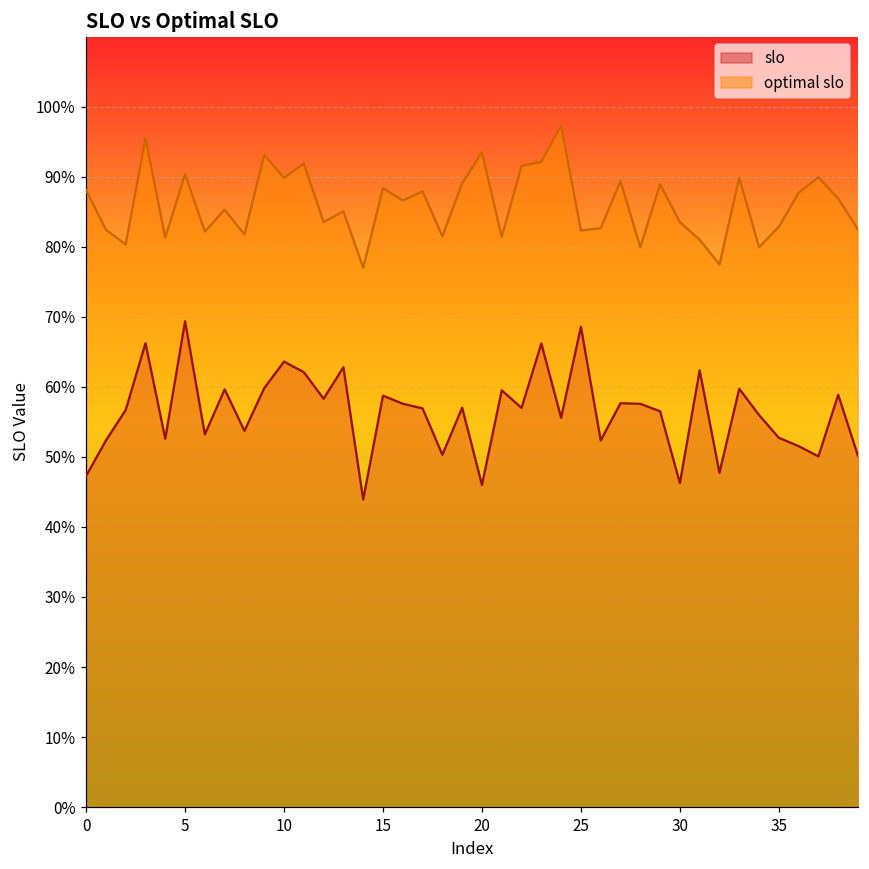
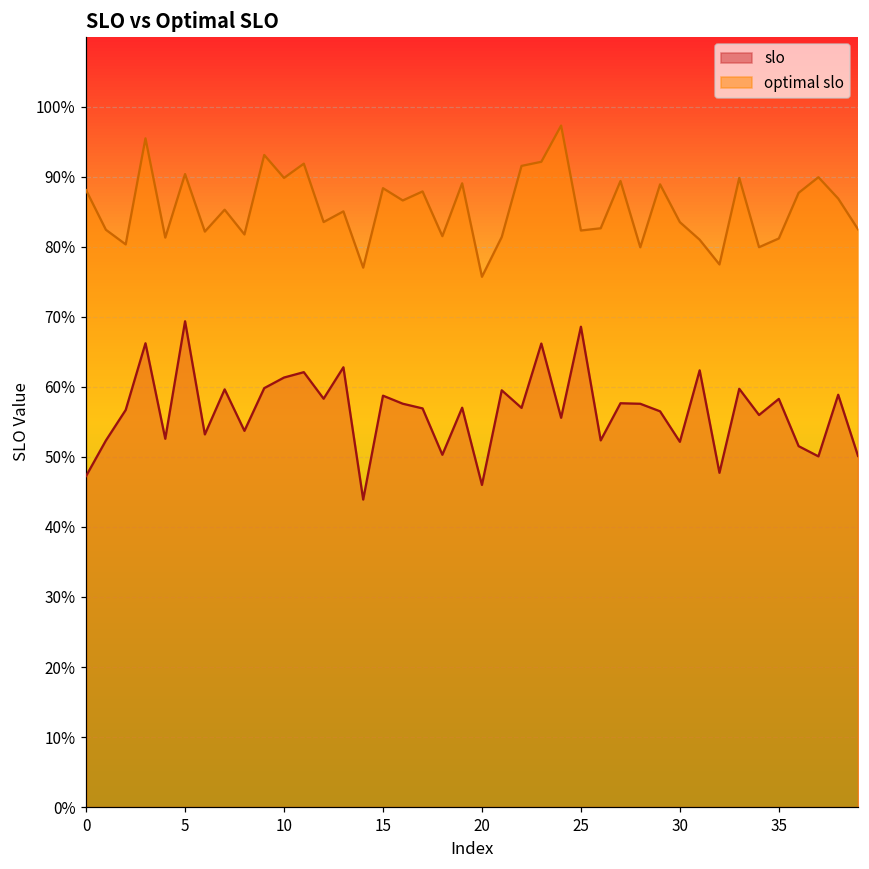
  {
    "slo": {
      "0": "47%",
      "5": "69%",
-     "10": "64%",
+     "10": "61%",
      "15": "59%",
      "20": "46%",
      "25": "69%",
-     "30": "46%",
-     "35": "53%"
+     "30": "52%",
+     "35": "58%"
    },
    "optimal slo": {
      "0": "88%",
      "5": "90%",
      "10": "90%",
      "15": "88%",
-     "20": "93%",
+     "20": "76%",
      "25": "82%",
      "30": "84%",
-     "35": "83%"
+     "35": "81%"
    }
  }
